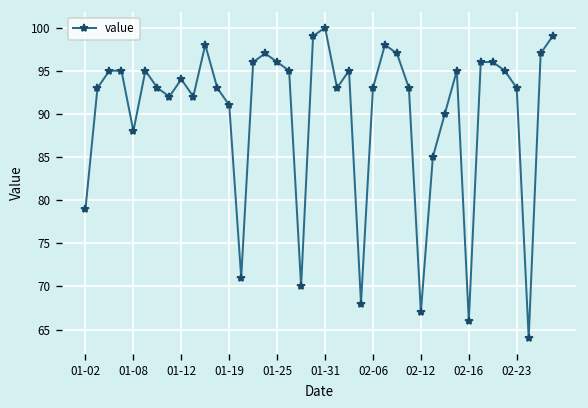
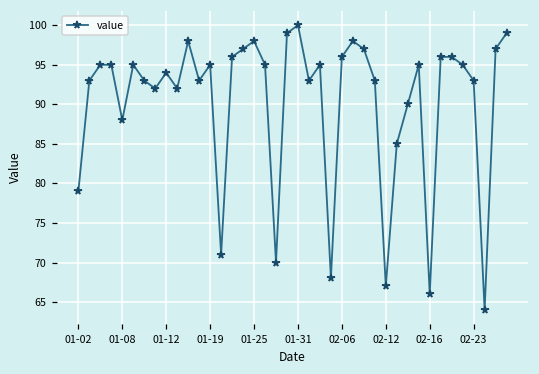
  {
    "01-02": 79,
    "01-08": 88,
    "01-12": 94,
-   "01-19": 91,
-   "01-25": 96,
+   "01-19": 95,
+   "01-25": 98,
    "01-31": 100,
-   "02-06": 93,
+   "02-06": 96,
    "02-12": 67,
    "02-16": 66,
    "02-23": 93
  }
